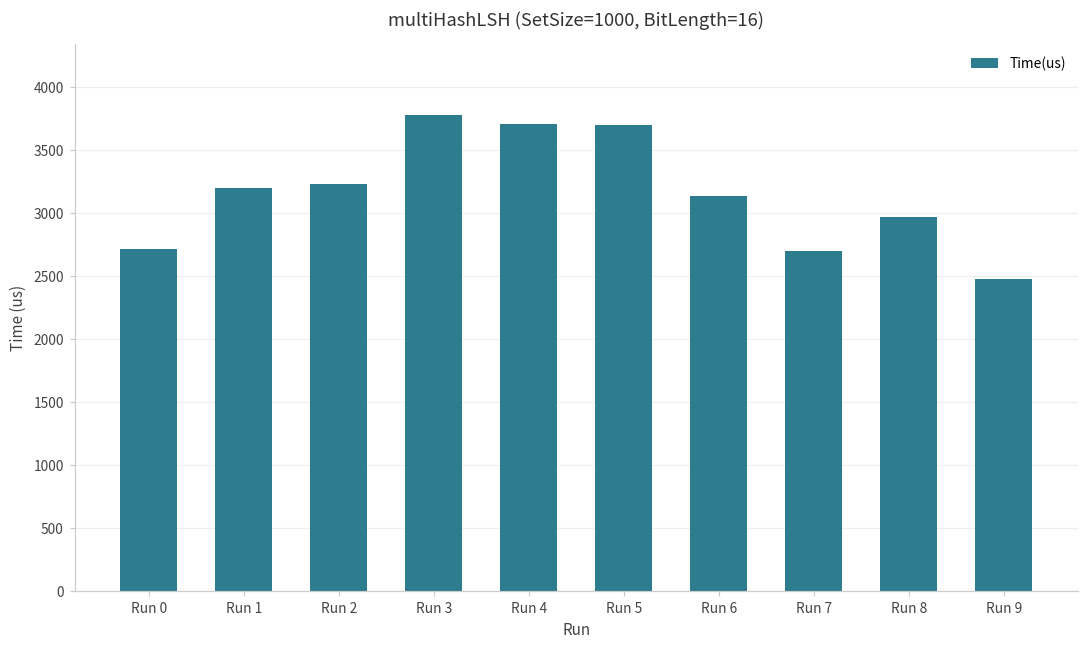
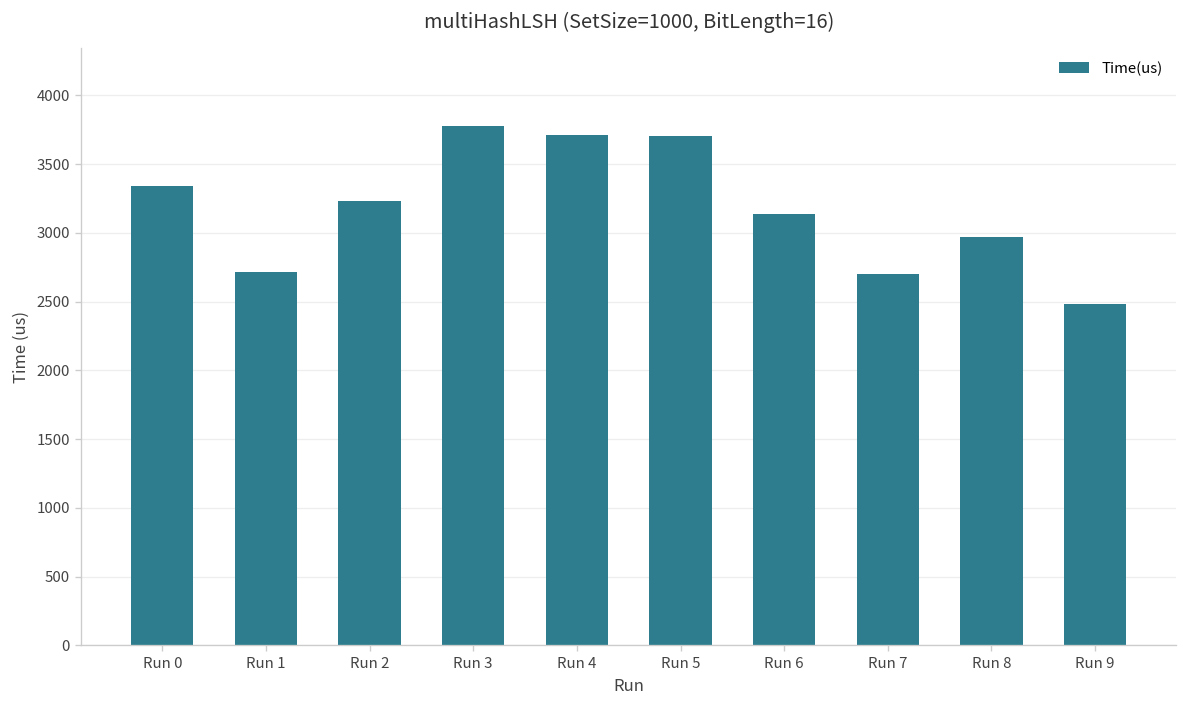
  {
-   "Run 0": 2720,
-   "Run 1": 3200,
+   "Run 0": 3340,
+   "Run 1": 2710,
    "Run 2": 3230,
    "Run 3": 3780,
    "Run 4": 3710,
    "Run 5": 3700,
    "Run 6": 3140,
    "Run 7": 2700,
    "Run 8": 2970,
    "Run 9": 2480
  }
